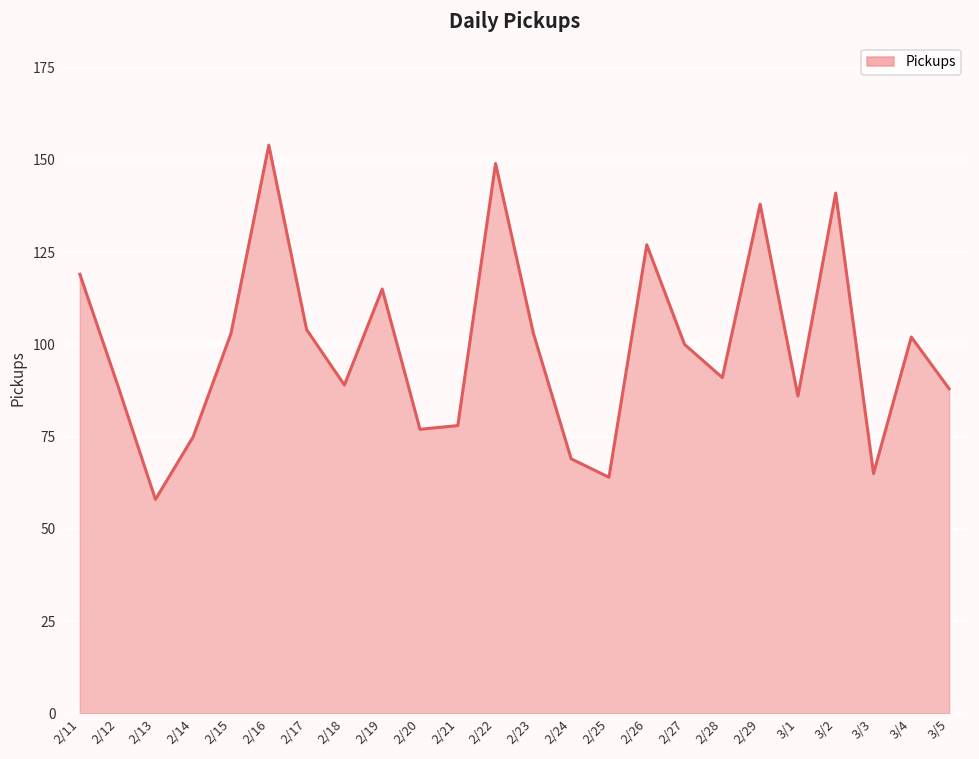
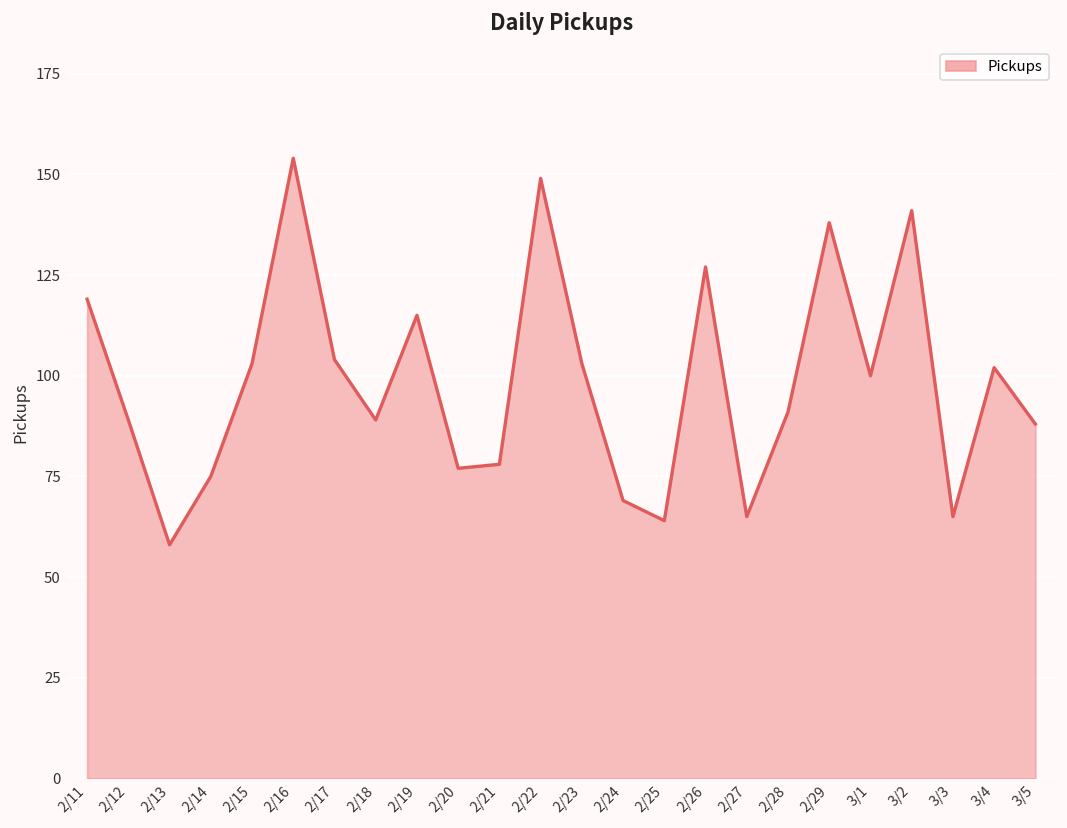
  {
    "2/11": 119,
    "2/12": 89,
    "2/13": 58,
    "2/14": 75,
    "2/15": 103,
    "2/16": 154,
    "2/17": 104,
    "2/18": 89,
    "2/19": 115,
    "2/20": 77,
    "2/21": 78,
    "2/22": 149,
    "2/23": 103,
    "2/24": 69,
    "2/25": 64,
    "2/26": 127,
-   "2/27": 100,
+   "2/27": 65,
    "2/28": 91,
    "2/29": 138,
-   "3/1": 86,
+   "3/1": 100,
    "3/2": 141,
    "3/3": 65,
    "3/4": 102,
    "3/5": 88
  }
